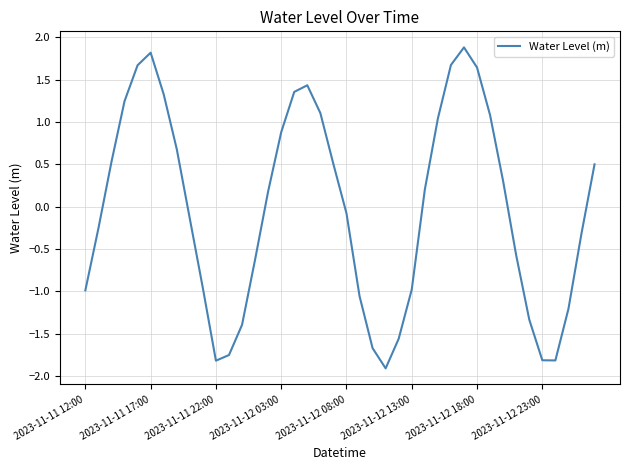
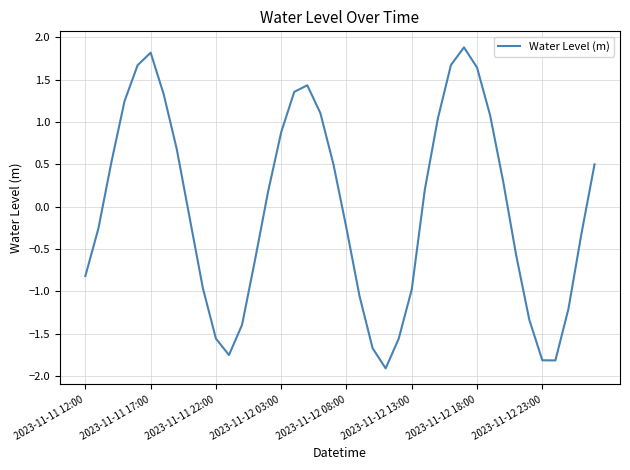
  {
-   "2023-11-11 12:00": -1.0,
+   "2023-11-11 12:00": -0.8,
    "2023-11-11 17:00": 1.8,
-   "2023-11-11 22:00": -1.8,
+   "2023-11-11 22:00": -1.6,
    "2023-11-12 03:00": 0.9,
-   "2023-11-12 08:00": -0.1,
+   "2023-11-12 08:00": -0.3,
    "2023-11-12 13:00": -1.0,
    "2023-11-12 18:00": 1.6,
    "2023-11-12 23:00": -1.8
  }
